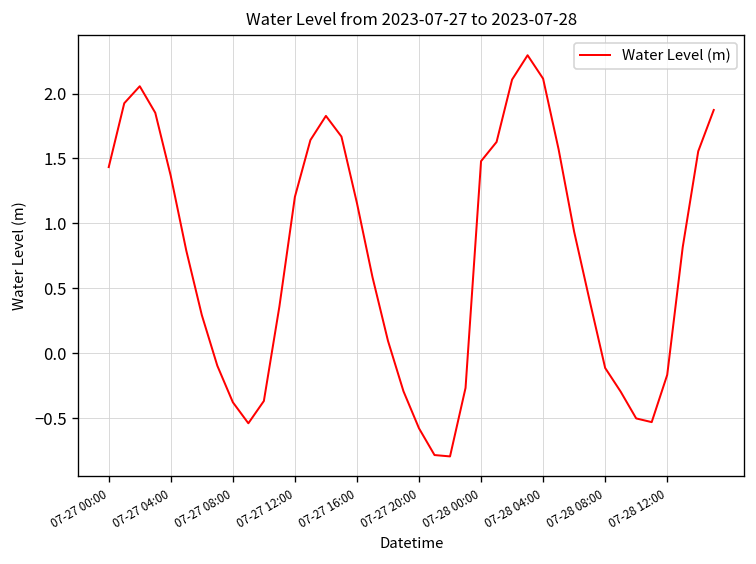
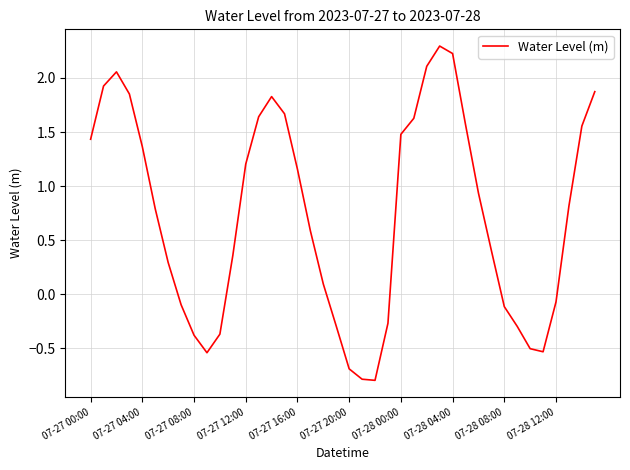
  {
    "07-27 00:00": 1.43,
    "07-27 04:00": 1.36,
    "07-27 08:00": -0.38,
    "07-27 12:00": 1.20,
    "07-27 16:00": 1.16,
-   "07-27 20:00": -0.58,
+   "07-27 20:00": -0.69,
    "07-28 00:00": 1.48,
-   "07-28 04:00": 2.11,
+   "07-28 04:00": 2.23,
    "07-28 08:00": -0.11,
-   "07-28 12:00": -0.17
+   "07-28 12:00": -0.07
  }
